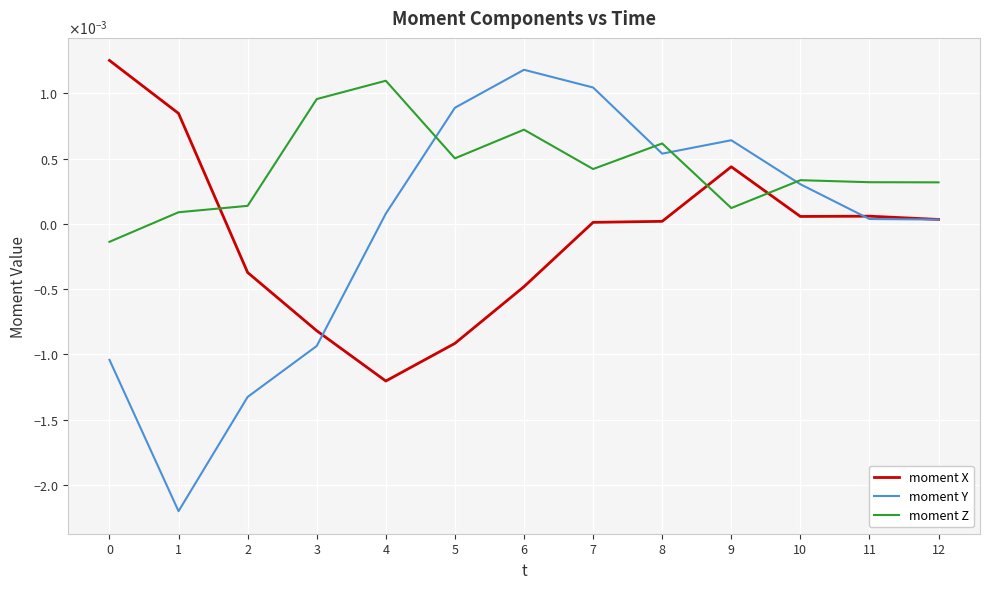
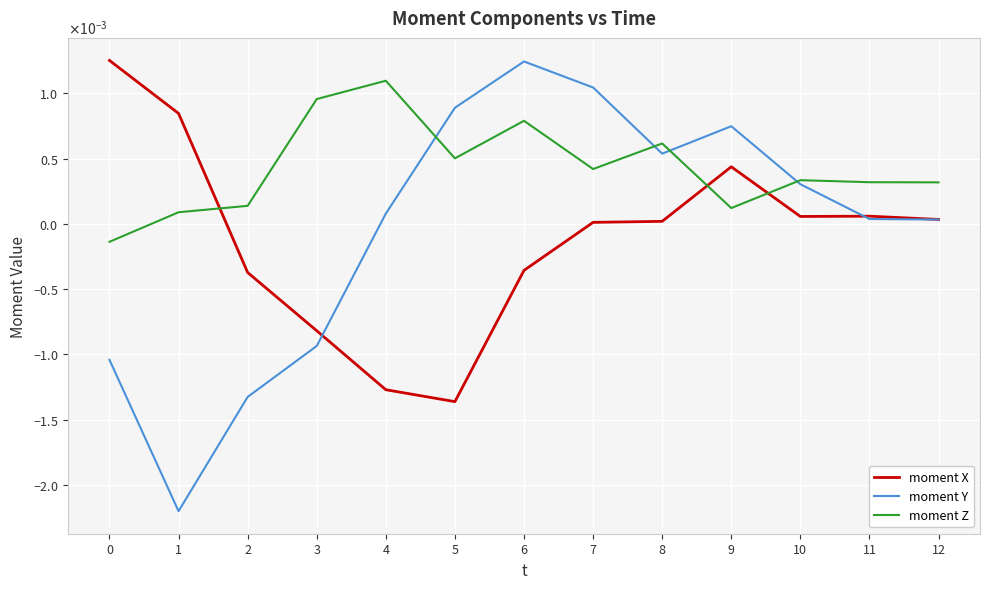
  {
    "moment X": {
      "0": 0.00125,
      "1": 0.00085,
      "2": -0.00037,
      "3": -0.00082,
-     "4": -0.00120,
-     "5": -0.00091,
-     "6": -0.00048,
+     "4": -0.00127,
+     "5": -0.00136,
+     "6": -0.00036,
      "7": 0.00001,
      "8": 0.00002,
      "9": 0.00044,
      "10": 0.00006,
      "11": 0.00006
    },
    "moment Y": {
      "0": -0.00104,
      "1": -0.00220,
      "2": -0.00132,
      "3": -0.00093,
      "4": 0.00008,
      "5": 0.00089,
-     "6": 0.00118,
+     "6": 0.00124,
      "7": 0.00104,
      "8": 0.00054,
-     "9": 0.00064,
+     "9": 0.00075,
      "10": 0.00030,
      "11": 0.00004
    },
    "moment Z": {
      "0": -0.00014,
      "1": 0.00009,
      "2": 0.00014,
      "3": 0.00096,
      "4": 0.00110,
      "5": 0.00050,
-     "6": 0.00072,
+     "6": 0.00079,
      "7": 0.00042,
      "8": 0.00062,
      "9": 0.00012,
      "10": 0.00033,
      "11": 0.00032,
      "12": 0.00032
    }
  }
